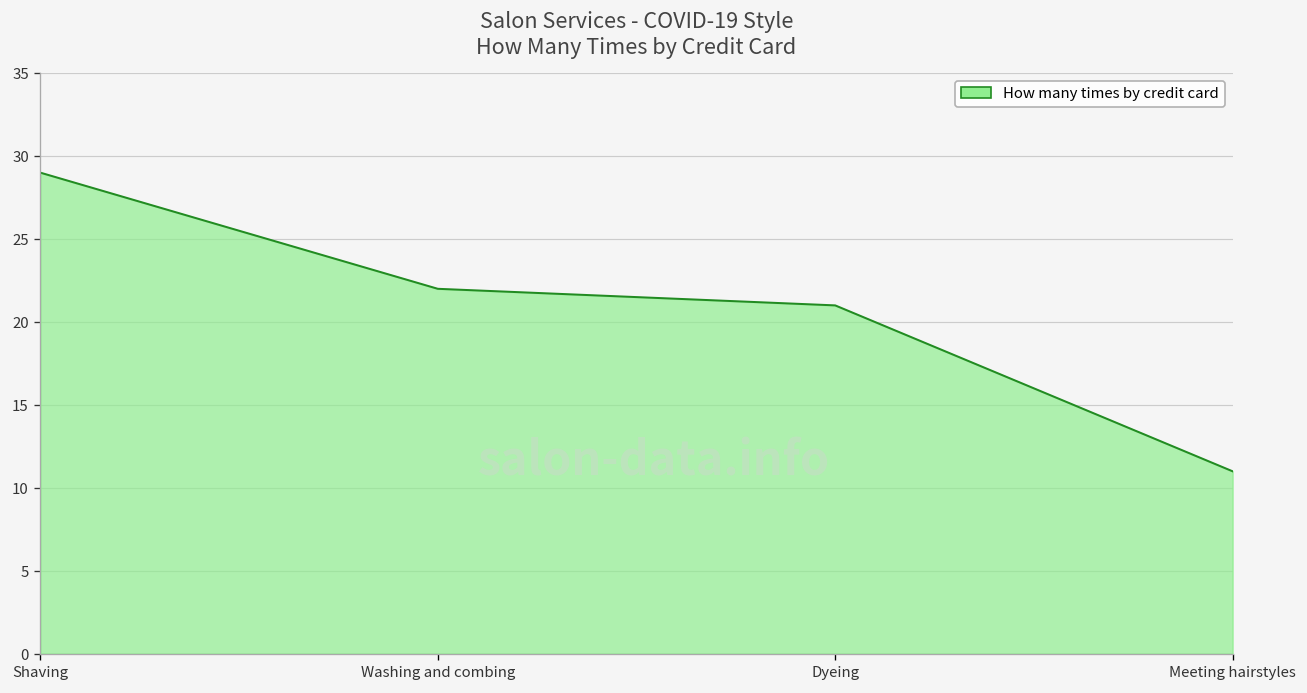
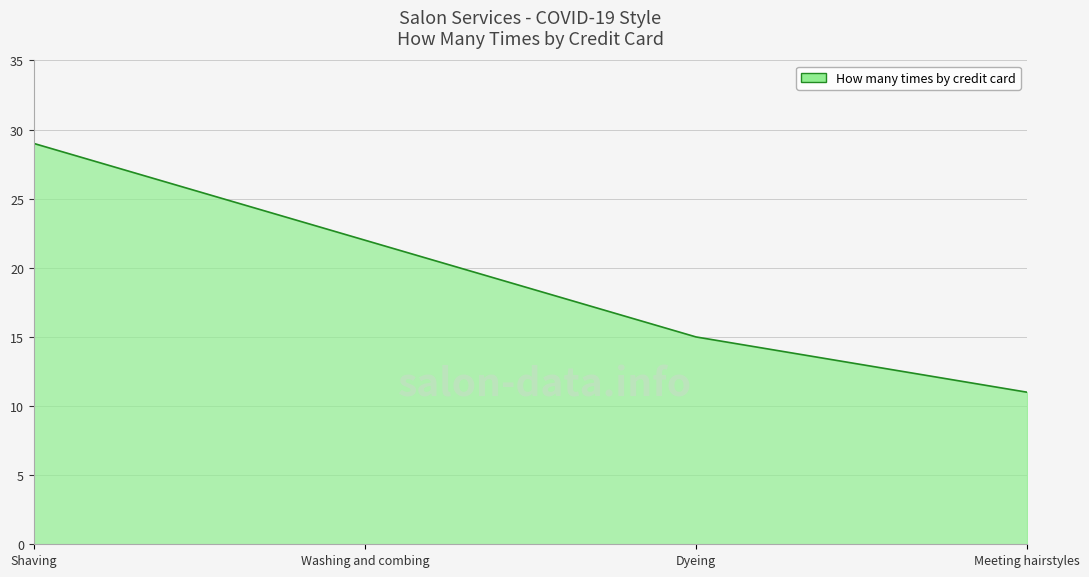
  {
    "Shaving": 29,
    "Washing and combing": 22,
-   "Dyeing": 21,
+   "Dyeing": 15,
    "Meeting hairstyles": 11
  }
